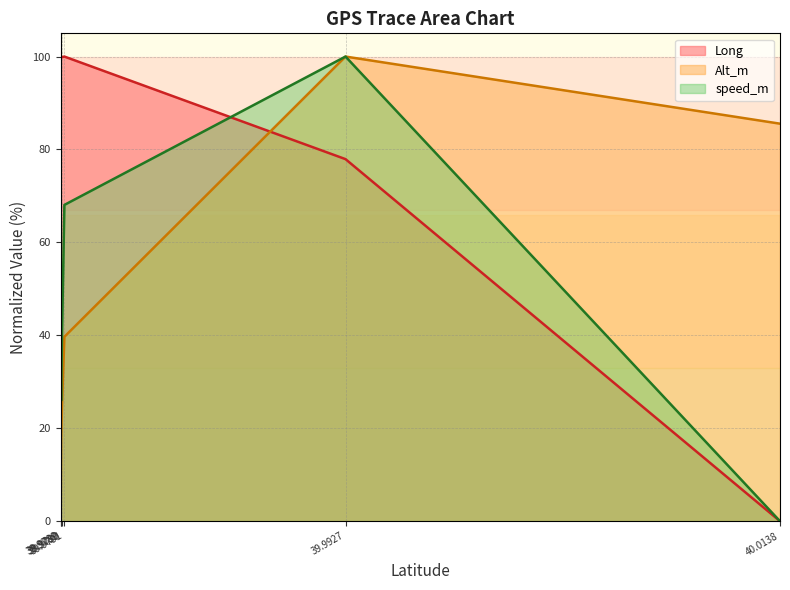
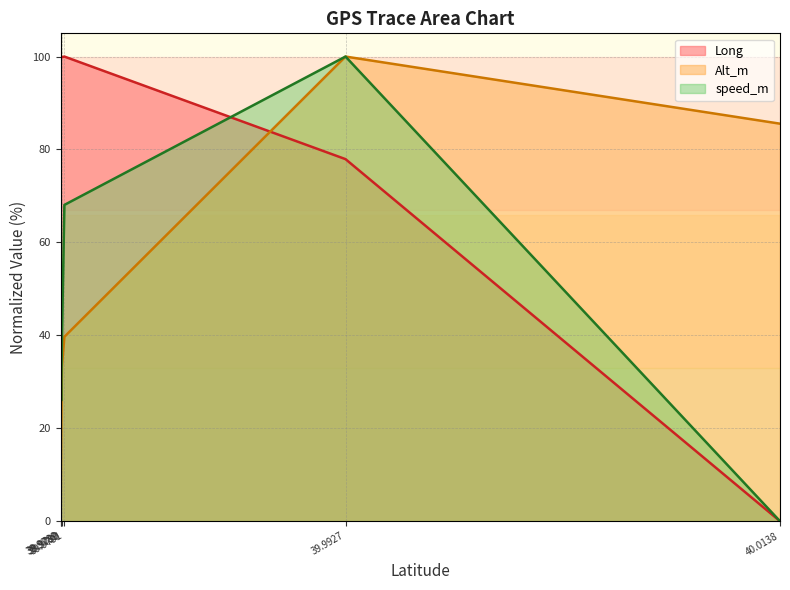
  {
    "Long": {
      "39.9789": 100,
      "39.9790": 100,
      "39.9791": 100,
      "39.9927": 78
    },
    "Alt_m": {
-     "39.9790": 25,
+     "39.9790": 33,
      "39.9791": 40,
      "40.0138": 86
    },
    "speed_m": {
      "39.9790": 39,
      "39.9791": 68
    }
  }
